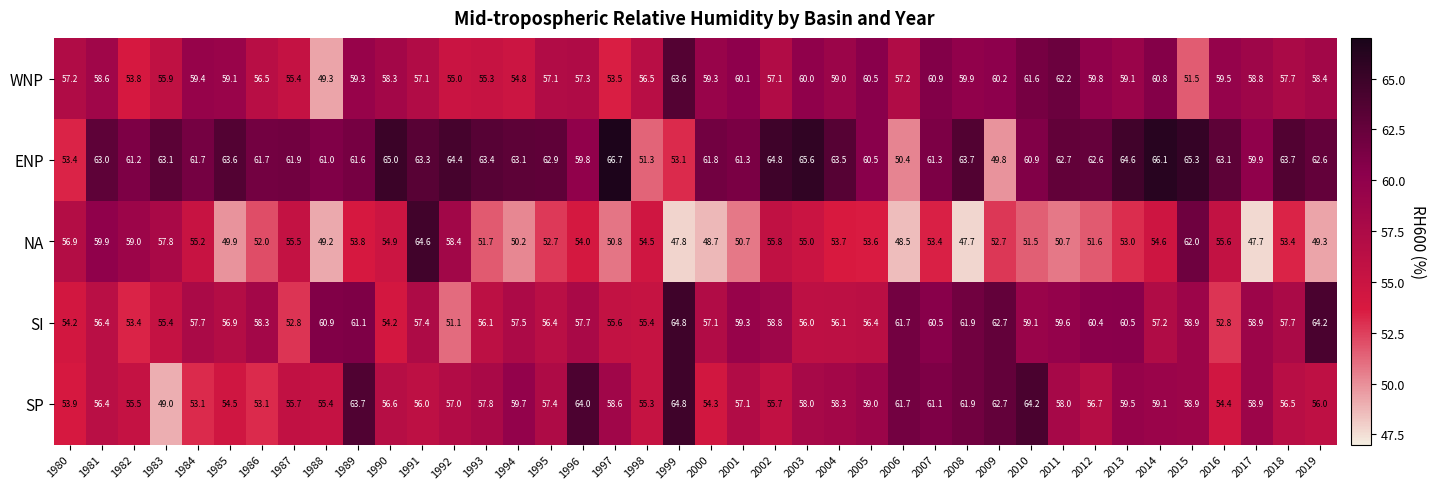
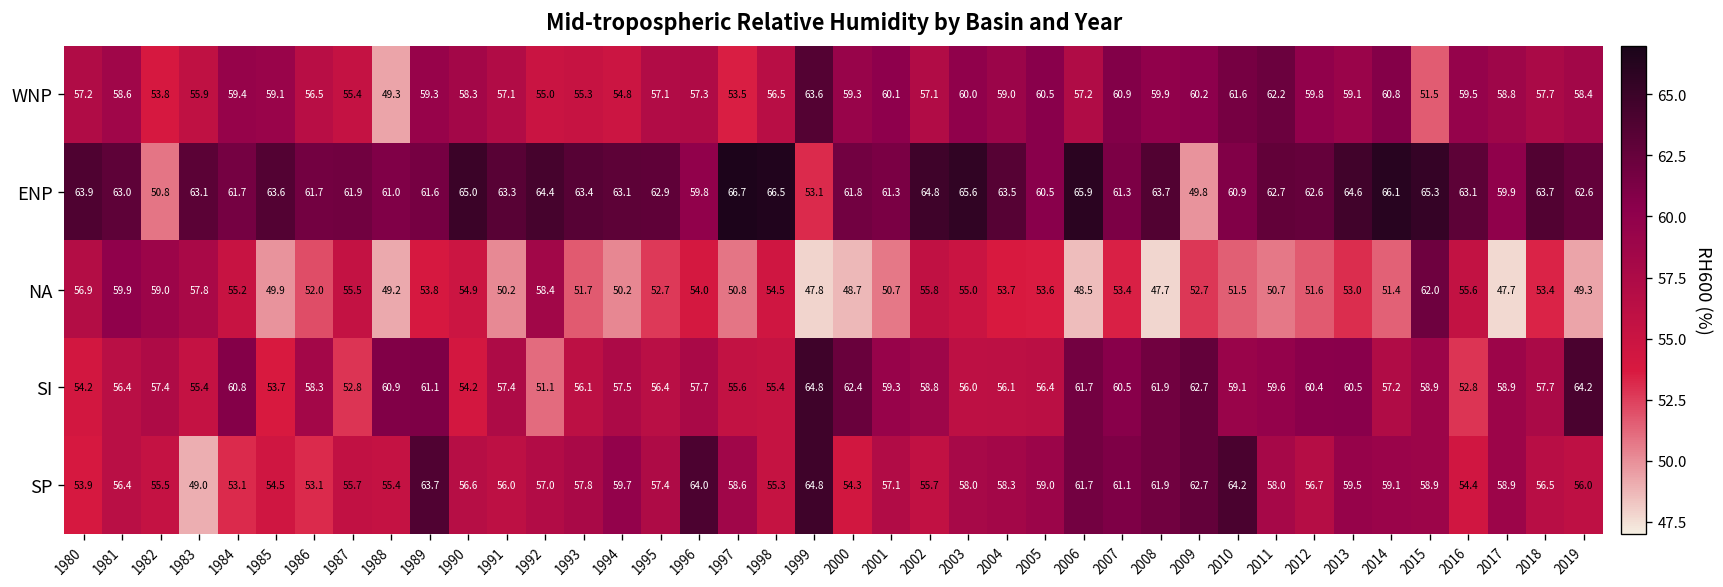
  {
    "WNP": {
      "1980": 57.2,
      "1981": 58.6,
      "1982": 53.8,
      "1983": 55.9,
      "1984": 59.4,
      "1985": 59.1,
      "1986": 56.5,
      "1987": 55.4,
      "1988": 49.3,
      "1989": 59.3,
      "1990": 58.3,
      "1991": 57.1,
      "1992": 55.0,
      "1993": 55.3,
      "1994": 54.8,
      "1995": 57.1,
      "1996": 57.3,
      "1997": 53.5,
      "1998": 56.5,
      "1999": 63.6,
      "2000": 59.3,
      "2001": 60.1,
      "2002": 57.1,
      "2003": 60.0,
      "2004": 59.0,
      "2005": 60.5,
      "2006": 57.2,
      "2007": 60.9,
      "2008": 59.9,
      "2009": 60.2,
      "2010": 61.6,
      "2011": 62.2,
      "2012": 59.8,
      "2013": 59.1,
      "2014": 60.8,
      "2015": 51.5,
      "2016": 59.5,
      "2017": 58.8,
      "2018": 57.7,
      "2019": 58.4
    },
    "ENP": {
-     "1980": 53.4,
+     "1980": 63.9,
      "1981": 63.0,
-     "1982": 61.2,
+     "1982": 50.8,
      "1983": 63.1,
      "1984": 61.7,
      "1985": 63.6,
      "1986": 61.7,
      "1987": 61.9,
      "1988": 61.0,
      "1989": 61.6,
      "1990": 65.0,
      "1991": 63.3,
      "1992": 64.4,
      "1993": 63.4,
      "1994": 63.1,
      "1995": 62.9,
      "1996": 59.8,
      "1997": 66.7,
-     "1998": 51.3,
+     "1998": 66.5,
      "1999": 53.1,
      "2000": 61.8,
      "2001": 61.3,
      "2002": 64.8,
      "2003": 65.6,
      "2004": 63.5,
      "2005": 60.5,
-     "2006": 50.4,
+     "2006": 65.9,
      "2007": 61.3,
      "2008": 63.7,
      "2009": 49.8,
      "2010": 60.9,
      "2011": 62.7,
      "2012": 62.6,
      "2013": 64.6,
      "2014": 66.1,
      "2015": 65.3,
      "2016": 63.1,
      "2017": 59.9,
      "2018": 63.7,
      "2019": 62.6
    },
    "NA": {
      "1980": 56.9,
      "1981": 59.9,
      "1982": 59.0,
      "1983": 57.8,
      "1984": 55.2,
      "1985": 49.9,
      "1986": 52.0,
      "1987": 55.5,
      "1988": 49.2,
      "1989": 53.8,
      "1990": 54.9,
-     "1991": 64.6,
+     "1991": 50.2,
      "1992": 58.4,
      "1993": 51.7,
      "1994": 50.2,
      "1995": 52.7,
      "1996": 54.0,
      "1997": 50.8,
      "1998": 54.5,
      "1999": 47.8,
      "2000": 48.7,
      "2001": 50.7,
      "2002": 55.8,
      "2003": 55.0,
      "2004": 53.7,
      "2005": 53.6,
      "2006": 48.5,
      "2007": 53.4,
      "2008": 47.7,
      "2009": 52.7,
      "2010": 51.5,
      "2011": 50.7,
      "2012": 51.6,
      "2013": 53.0,
-     "2014": 54.6,
+     "2014": 51.4,
      "2015": 62.0,
      "2016": 55.6,
      "2017": 47.7,
      "2018": 53.4,
      "2019": 49.3
    },
    "SI": {
      "1980": 54.2,
      "1981": 56.4,
-     "1982": 53.4,
+     "1982": 57.4,
      "1983": 55.4,
-     "1984": 57.7,
-     "1985": 56.9,
+     "1984": 60.8,
+     "1985": 53.7,
      "1986": 58.3,
      "1987": 52.8,
      "1988": 60.9,
      "1989": 61.1,
      "1990": 54.2,
      "1991": 57.4,
      "1992": 51.1,
      "1993": 56.1,
      "1994": 57.5,
      "1995": 56.4,
      "1996": 57.7,
      "1997": 55.6,
      "1998": 55.4,
      "1999": 64.8,
-     "2000": 57.1,
+     "2000": 62.4,
      "2001": 59.3,
      "2002": 58.8,
      "2003": 56.0,
      "2004": 56.1,
      "2005": 56.4,
      "2006": 61.7,
      "2007": 60.5,
      "2008": 61.9,
      "2009": 62.7,
      "2010": 59.1,
      "2011": 59.6,
      "2012": 60.4,
      "2013": 60.5,
      "2014": 57.2,
      "2015": 58.9,
      "2016": 52.8,
      "2017": 58.9,
      "2018": 57.7,
      "2019": 64.2
    },
    "SP": {
      "1980": 53.9,
      "1981": 56.4,
      "1982": 55.5,
      "1983": 49.0,
      "1984": 53.1,
      "1985": 54.5,
      "1986": 53.1,
      "1987": 55.7,
      "1988": 55.4,
      "1989": 63.7,
      "1990": 56.6,
      "1991": 56.0,
      "1992": 57.0,
      "1993": 57.8,
      "1994": 59.7,
      "1995": 57.4,
      "1996": 64.0,
      "1997": 58.6,
      "1998": 55.3,
      "1999": 64.8,
      "2000": 54.3,
      "2001": 57.1,
      "2002": 55.7,
      "2003": 58.0,
      "2004": 58.3,
      "2005": 59.0,
      "2006": 61.7,
      "2007": 61.1,
      "2008": 61.9,
      "2009": 62.7,
      "2010": 64.2,
      "2011": 58.0,
      "2012": 56.7,
      "2013": 59.5,
      "2014": 59.1,
      "2015": 58.9,
      "2016": 54.4,
      "2017": 58.9,
      "2018": 56.5,
      "2019": 56.0
    }
  }
